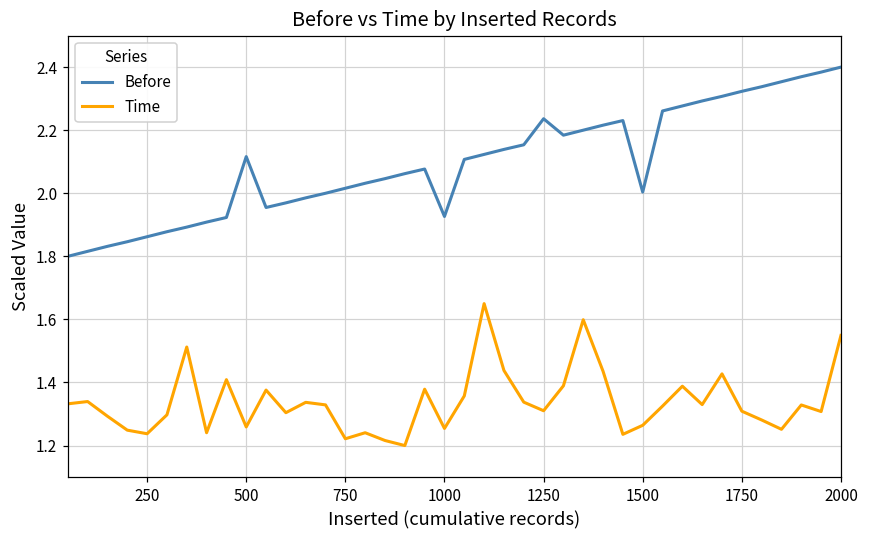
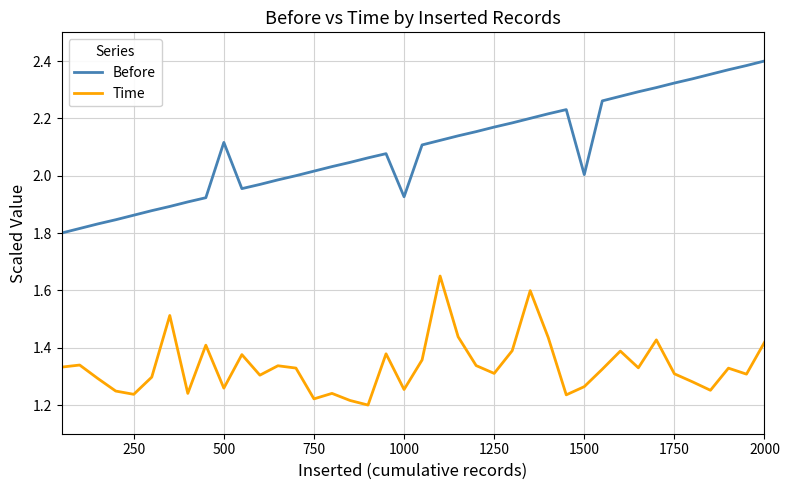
  {
    "Before": {
      "250": 1.86,
      "500": 2.12,
      "750": 2.02,
      "1000": 1.93,
-     "1250": 2.24,
+     "1250": 2.17,
      "1500": 2.00,
      "1750": 2.32,
      "2000": 2.40
    },
    "Time": {
      "250": 1.24,
      "500": 1.26,
      "750": 1.22,
      "1000": 1.25,
      "1250": 1.31,
      "1500": 1.26,
      "1750": 1.31,
-     "2000": 1.55
+     "2000": 1.42
    }
  }
